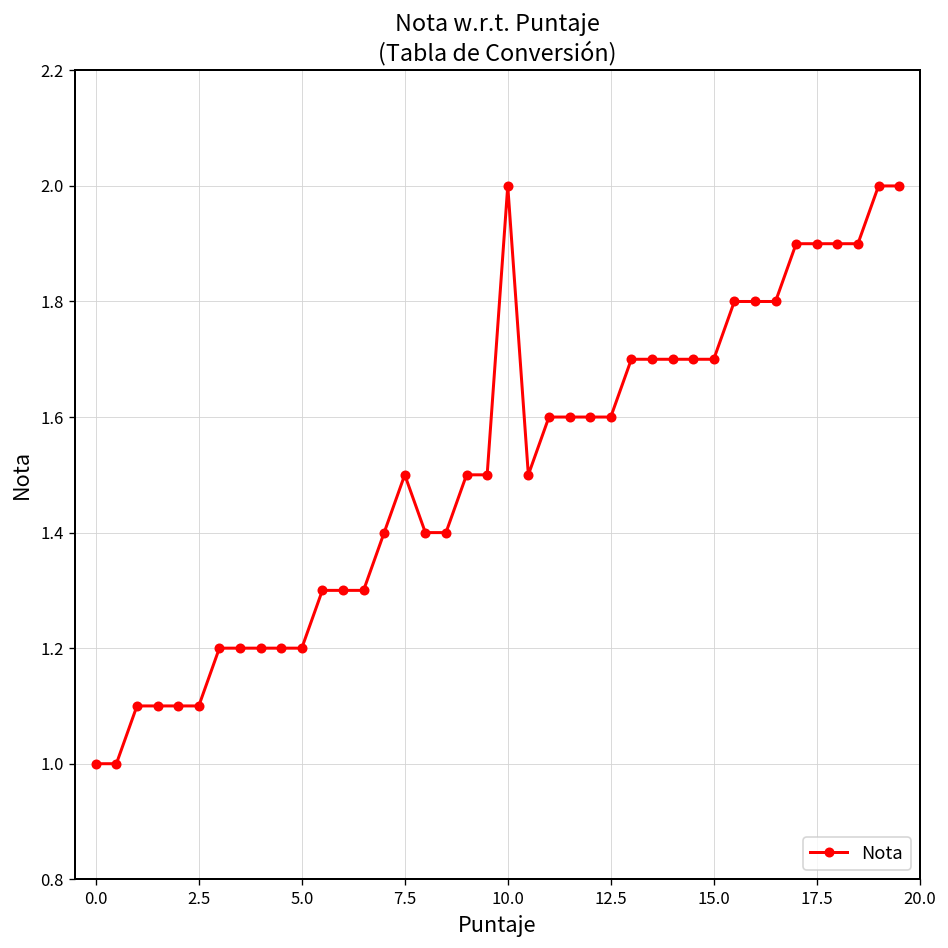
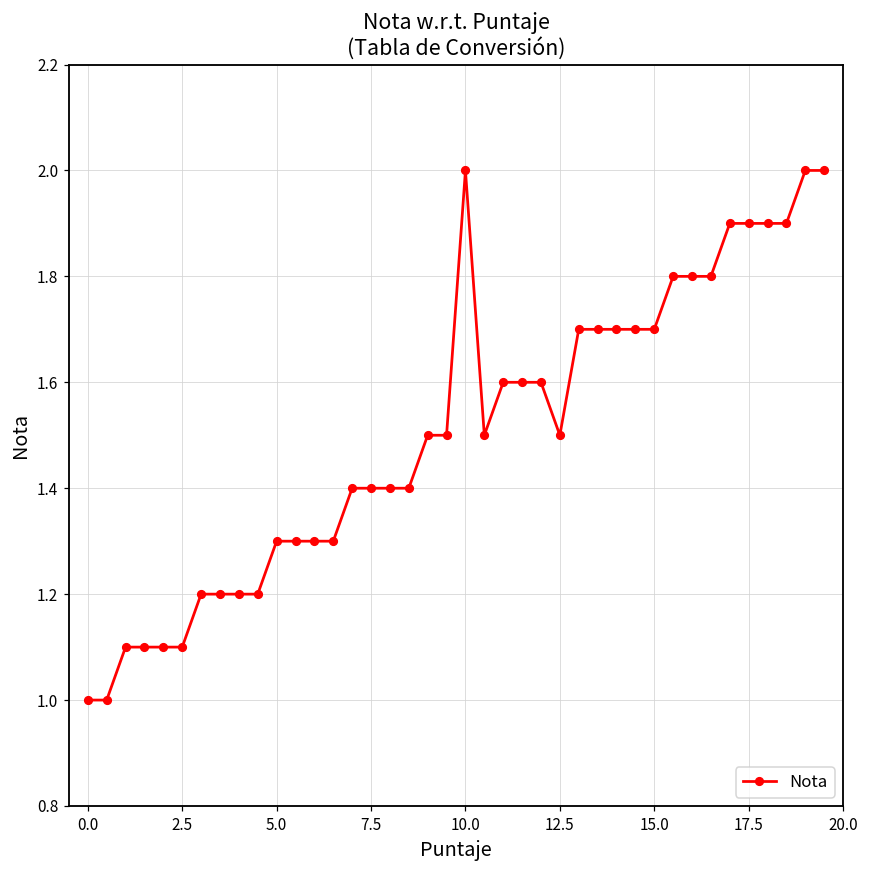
  {
    "0.0": 1.0,
    "2.5": 1.1,
-   "5.0": 1.2,
-   "7.5": 1.5,
+   "5.0": 1.3,
+   "7.5": 1.4,
    "10.0": 2.0,
-   "12.5": 1.6,
+   "12.5": 1.5,
    "15.0": 1.7,
    "17.5": 1.9
  }
